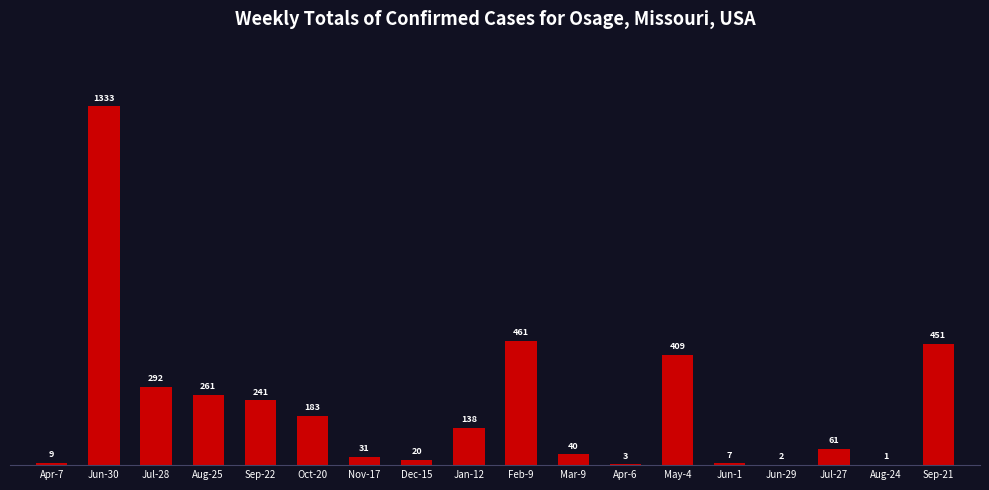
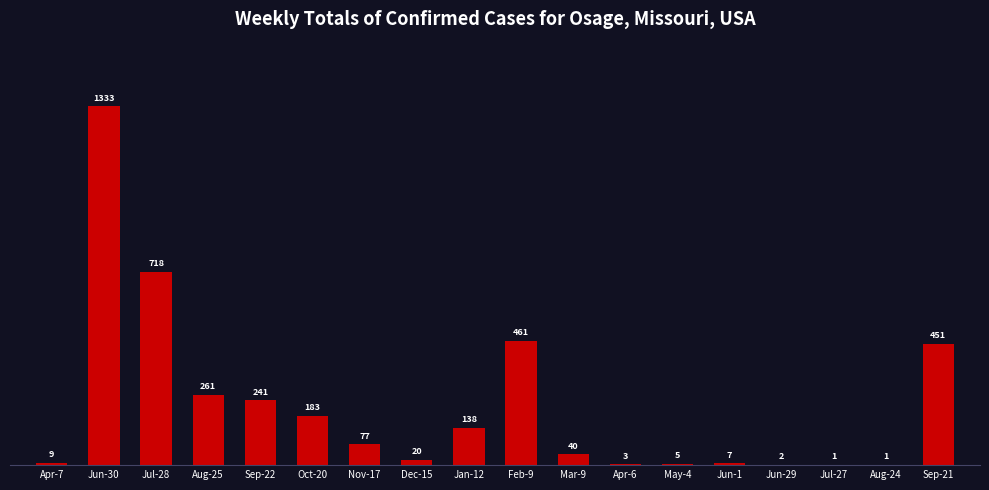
  {
    "Apr-7": 9,
    "Jun-30": 1333,
-   "Jul-28": 292,
+   "Jul-28": 718,
    "Aug-25": 261,
    "Sep-22": 241,
    "Oct-20": 183,
-   "Nov-17": 31,
+   "Nov-17": 77,
    "Dec-15": 20,
    "Jan-12": 138,
    "Feb-9": 461,
    "Mar-9": 40,
    "Apr-6": 3,
-   "May-4": 409,
+   "May-4": 5,
    "Jun-1": 7,
    "Jun-29": 2,
-   "Jul-27": 61,
+   "Jul-27": 1,
    "Aug-24": 1,
    "Sep-21": 451
  }
